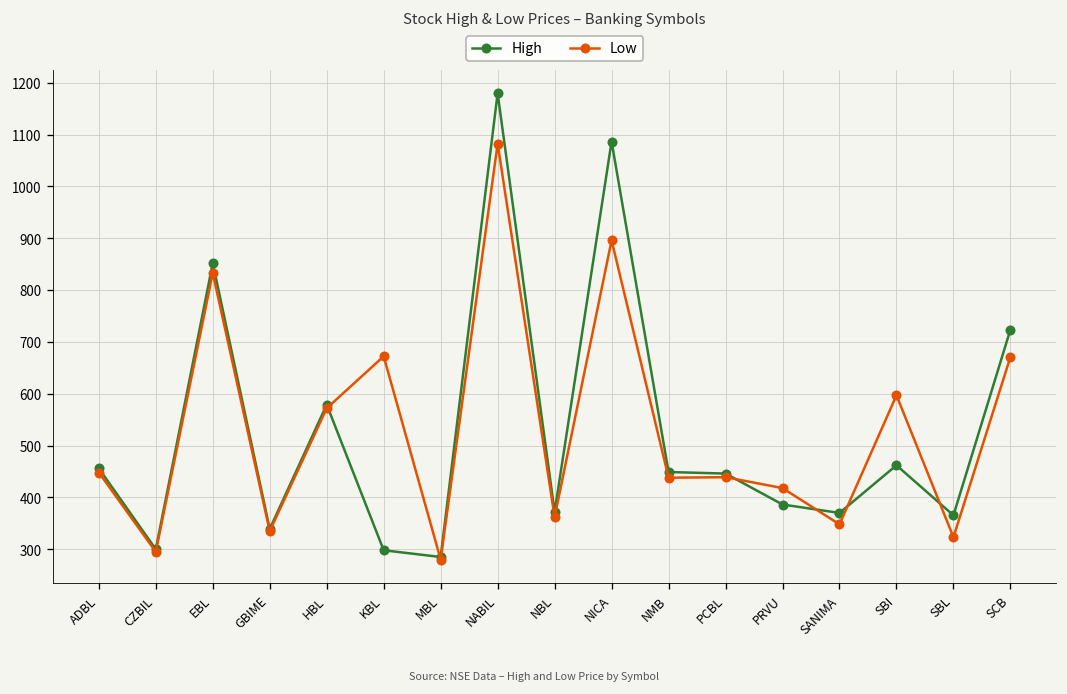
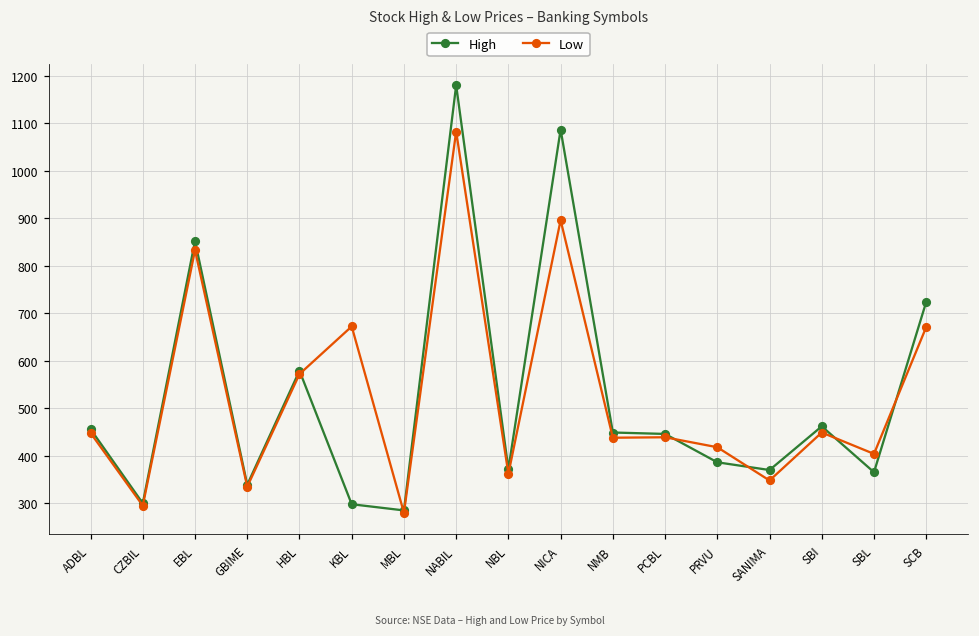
  {
    "High": {
      "ADBL": 460,
      "EBL": 850,
      "HBL": 580,
      "KBL": 300,
      "NABIL": 1180,
      "NBL": 370,
      "NICA": 1090,
      "NMB": 450,
      "PCBL": 450,
      "PRVU": 390,
      "SANIMA": 370,
      "SBI": 460,
      "SBL": 370,
      "SCB": 720
    },
    "Low": {
      "ADBL": 450,
      "EBL": 830,
      "HBL": 570,
      "KBL": 670,
      "NABIL": 1080,
      "NBL": 360,
      "NICA": 900,
      "NMB": 440,
      "PCBL": 440,
      "PRVU": 420,
      "SANIMA": 350,
-     "SBI": 600,
-     "SBL": 320,
+     "SBI": 450,
+     "SBL": 400,
      "SCB": 670
    }
  }
